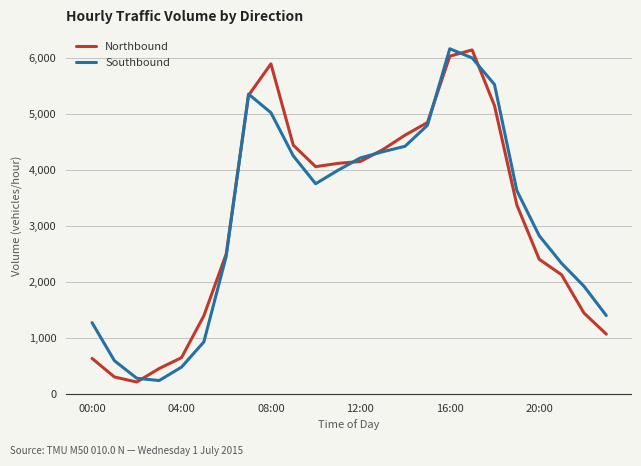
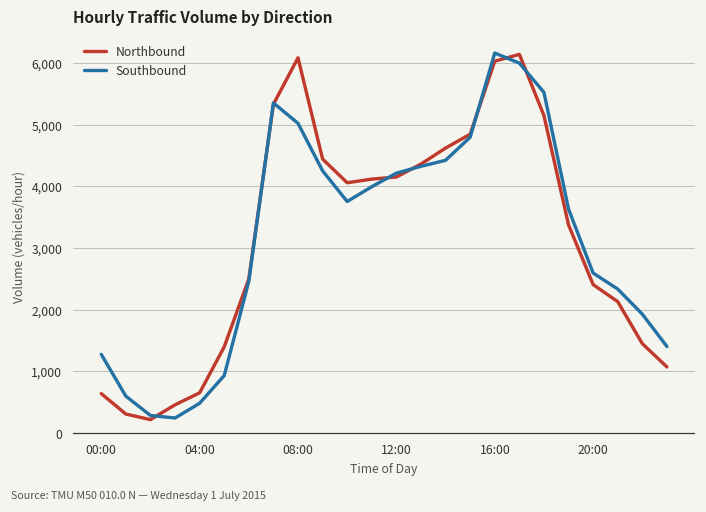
  {
    "Northbound": {
      "00:00": "600",
      "04:00": "700",
-     "08:00": "5,900",
+     "08:00": "6,100",
      "12:00": "4,200",
      "16:00": "6,000",
      "20:00": "2,400"
    },
    "Southbound": {
      "00:00": "1,300",
      "04:00": "500",
      "08:00": "5,000",
      "12:00": "4,200",
      "16:00": "6,200",
-     "20:00": "2,800"
+     "20:00": "2,600"
    }
  }
